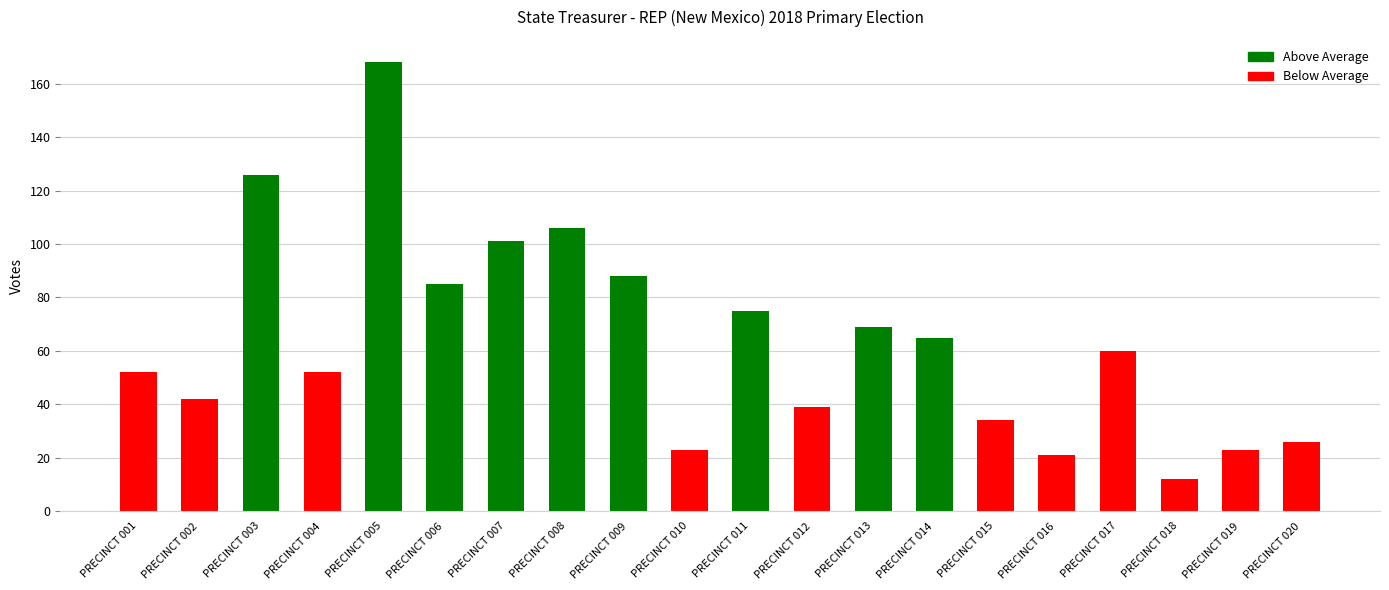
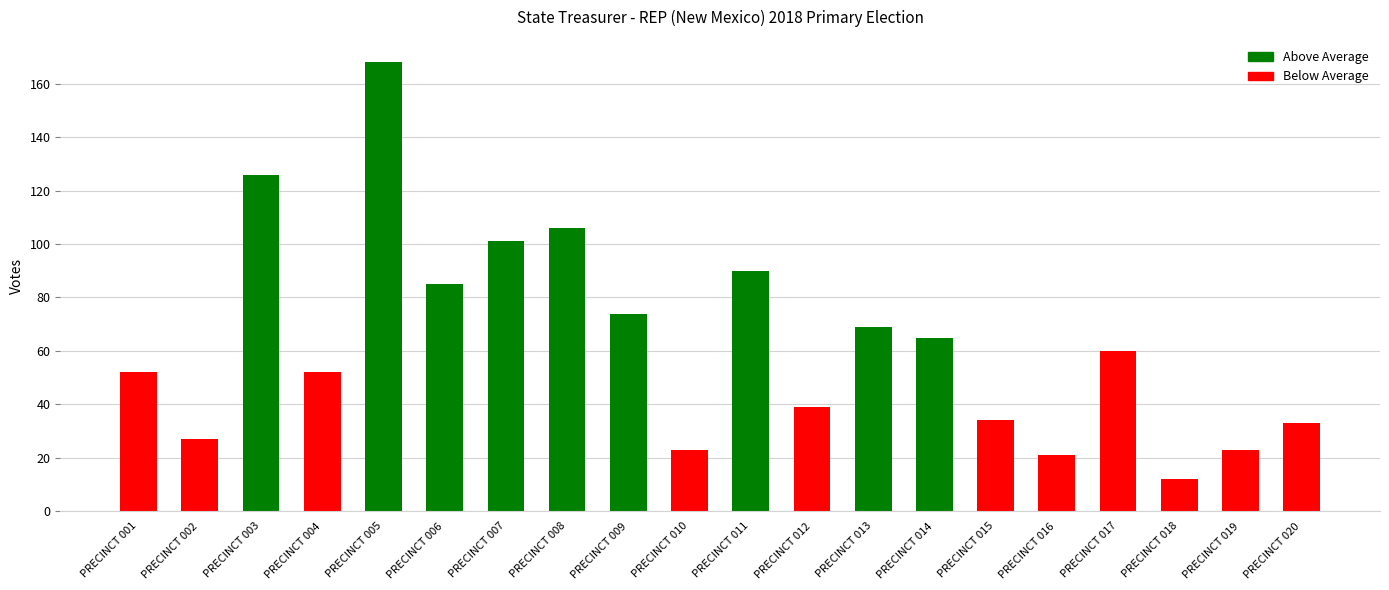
  {
    "PRECINCT 001": 52,
-   "PRECINCT 002": 42,
+   "PRECINCT 002": 27,
    "PRECINCT 003": 126,
    "PRECINCT 004": 52,
    "PRECINCT 005": 168,
    "PRECINCT 006": 85,
    "PRECINCT 007": 101,
    "PRECINCT 008": 106,
-   "PRECINCT 009": 88,
+   "PRECINCT 009": 74,
    "PRECINCT 010": 23,
-   "PRECINCT 011": 75,
+   "PRECINCT 011": 90,
    "PRECINCT 012": 39,
    "PRECINCT 013": 69,
    "PRECINCT 014": 65,
    "PRECINCT 015": 34,
    "PRECINCT 016": 21,
    "PRECINCT 017": 60,
    "PRECINCT 018": 12,
    "PRECINCT 019": 23,
-   "PRECINCT 020": 26
+   "PRECINCT 020": 33
  }
